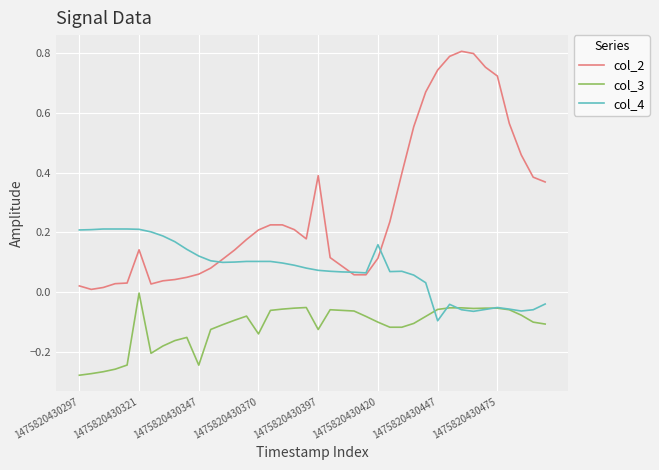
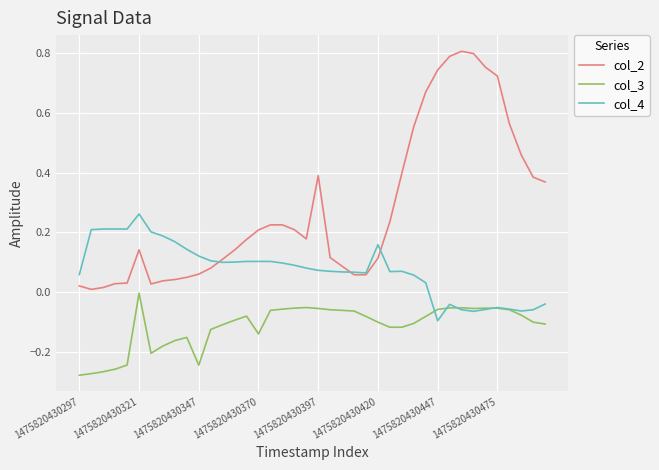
  {
    "col_2": {
      "1475820430297": 0.02,
      "1475820430321": 0.14,
      "1475820430347": 0.06,
      "1475820430370": 0.21,
      "1475820430397": 0.39,
      "1475820430420": 0.11,
      "1475820430447": 0.74,
      "1475820430475": 0.72
    },
    "col_3": {
      "1475820430297": -0.28,
      "1475820430321": 0.00,
      "1475820430347": -0.25,
      "1475820430370": -0.14,
-     "1475820430397": -0.13,
+     "1475820430397": -0.06,
      "1475820430420": -0.10,
      "1475820430447": -0.06
    },
    "col_4": {
-     "1475820430297": 0.21,
-     "1475820430321": 0.21,
+     "1475820430297": 0.06,
+     "1475820430321": 0.26,
      "1475820430347": 0.12,
      "1475820430370": 0.10,
      "1475820430397": 0.07,
      "1475820430420": 0.16,
      "1475820430447": -0.10
    }
  }
